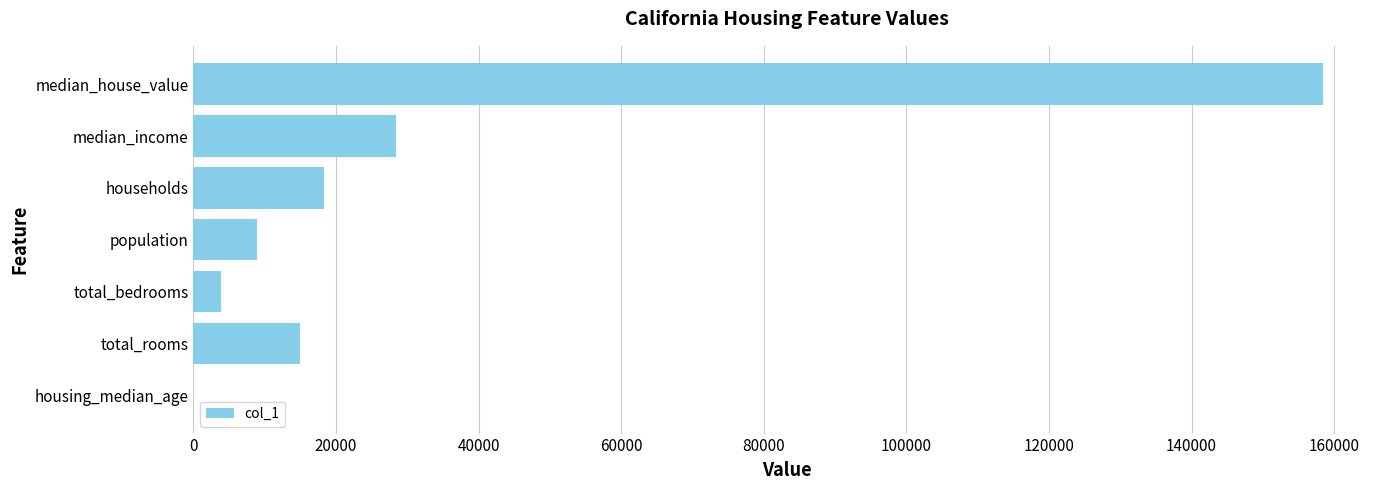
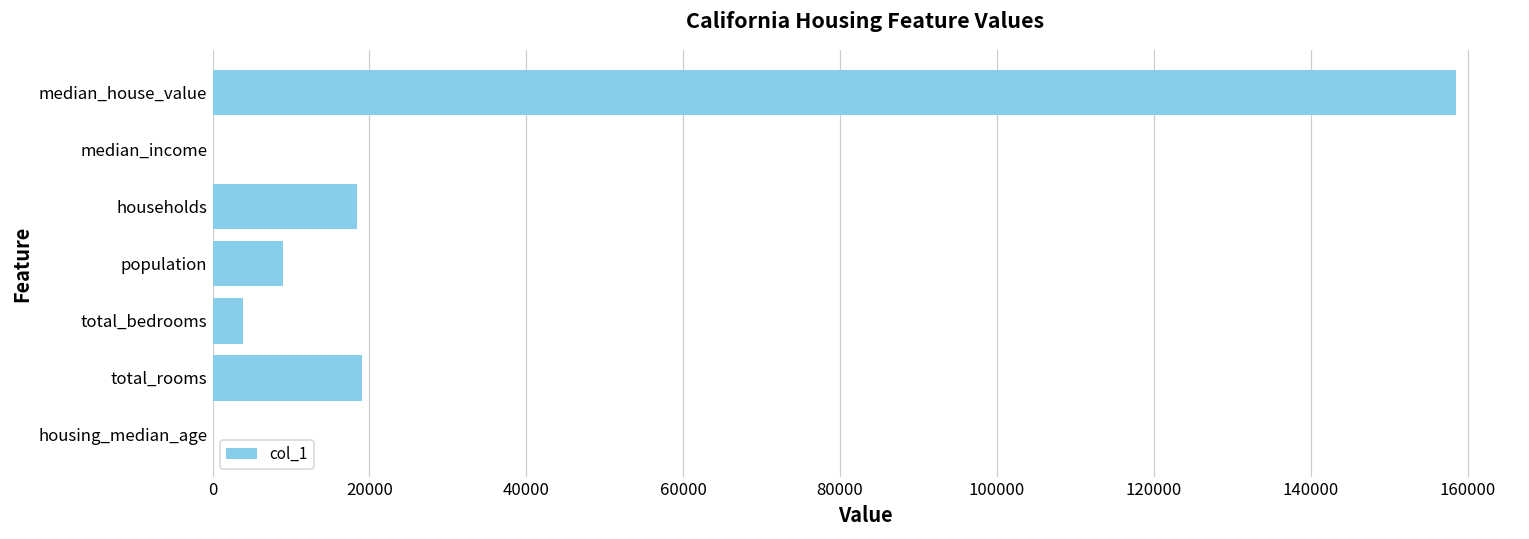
  {
    "median_house_value": 159000,
-   "median_income": 28000,
+   "median_income": 0,
    "households": 18000,
    "population": 9000,
    "total_bedrooms": 4000,
-   "total_rooms": 15000
+   "total_rooms": 19000
  }
